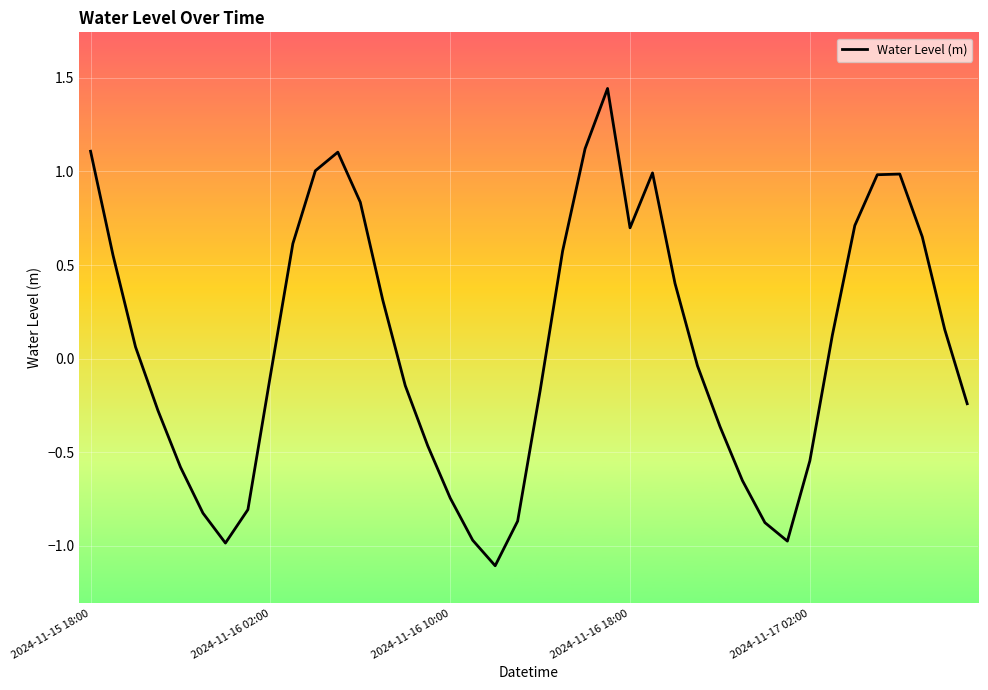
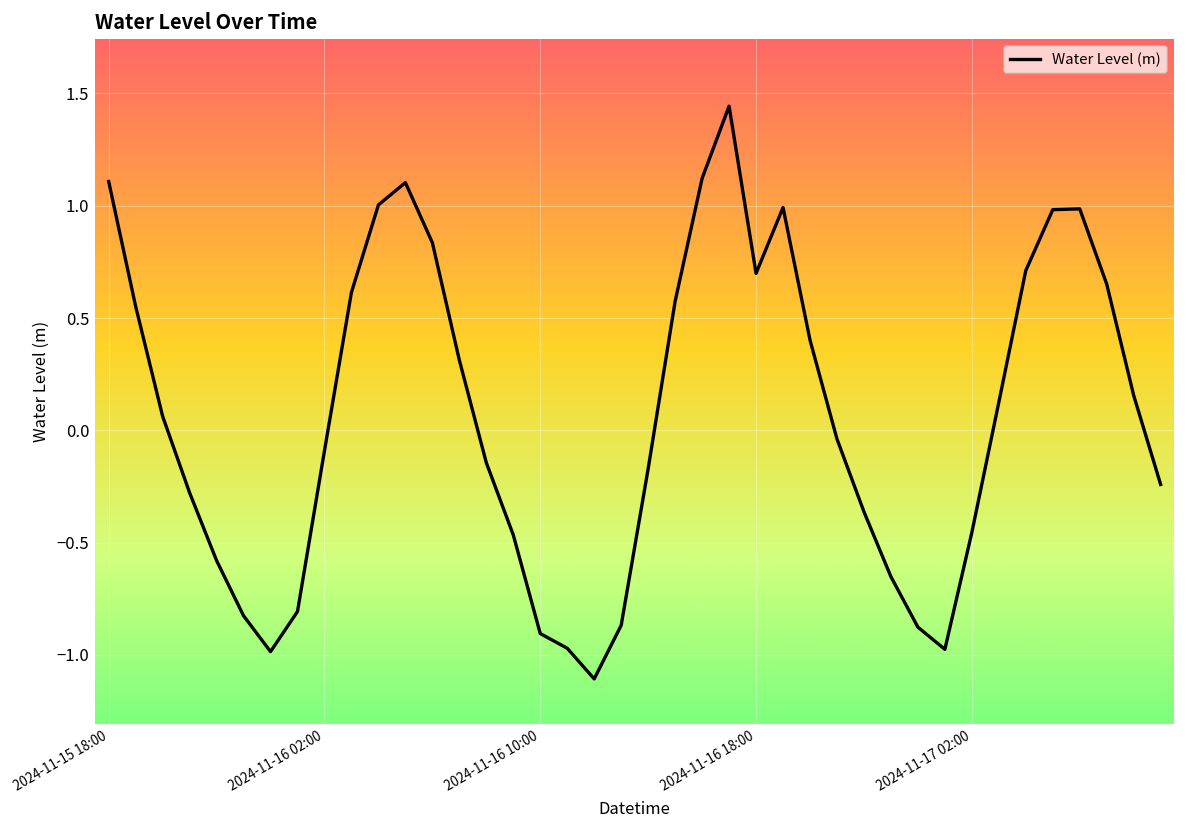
  {
    "2024-11-15 18:00": 1.11,
    "2024-11-16 02:00": -0.09,
-   "2024-11-16 10:00": -0.75,
+   "2024-11-16 10:00": -0.91,
    "2024-11-16 18:00": 0.70,
-   "2024-11-17 02:00": -0.55
+   "2024-11-17 02:00": -0.46
  }
